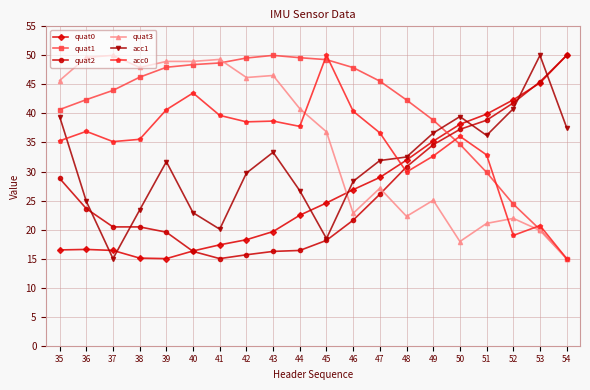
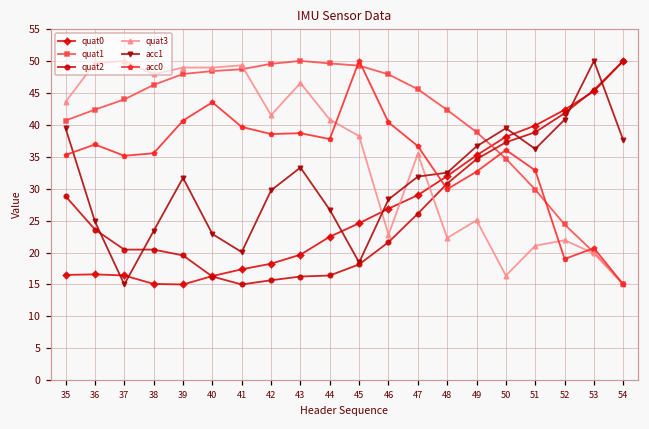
  {
    "quat3": {
-     "35": 46,
+     "35": 44,
      "39": 49,
      "40": 49,
      "41": 49,
-     "42": 46,
+     "42": 42,
      "43": 47,
      "44": 41,
-     "45": 37,
+     "45": 38,
      "46": 23,
-     "47": 27,
+     "47": 35,
      "48": 22,
      "49": 25,
-     "50": 18,
+     "50": 16,
      "51": 21,
      "52": 22
    }
  }
